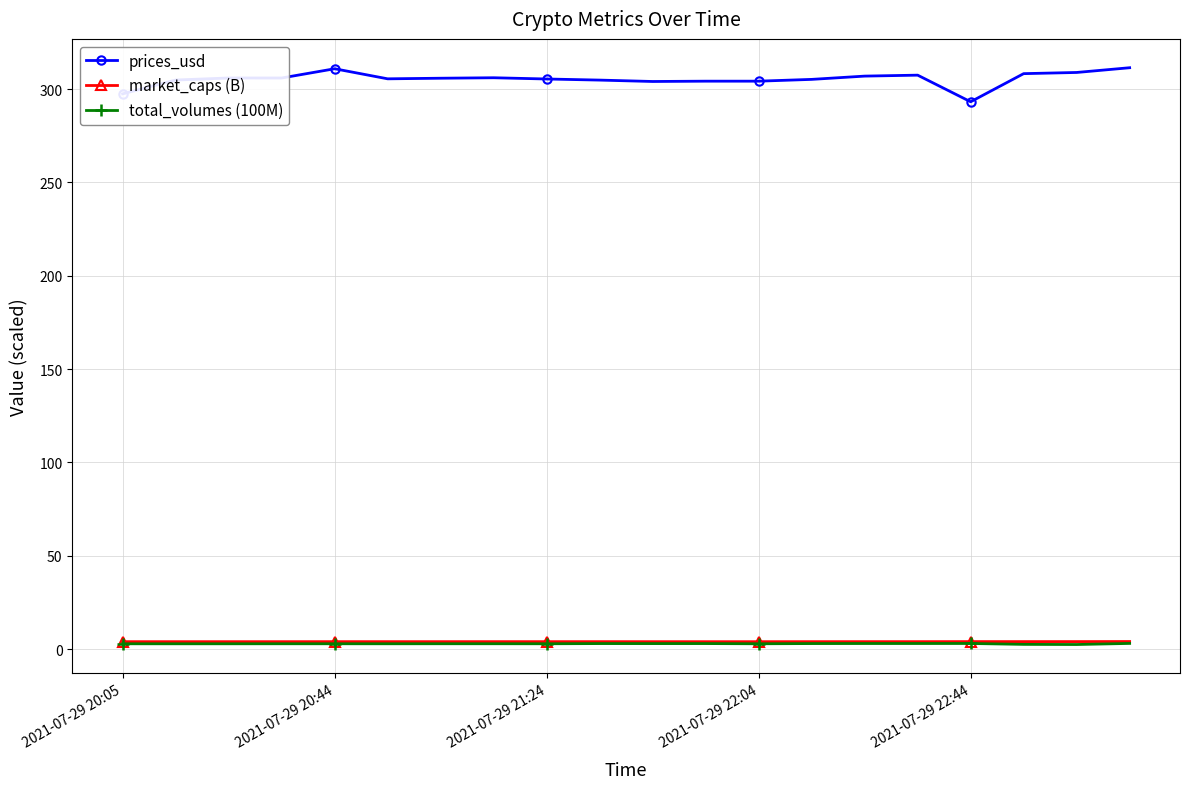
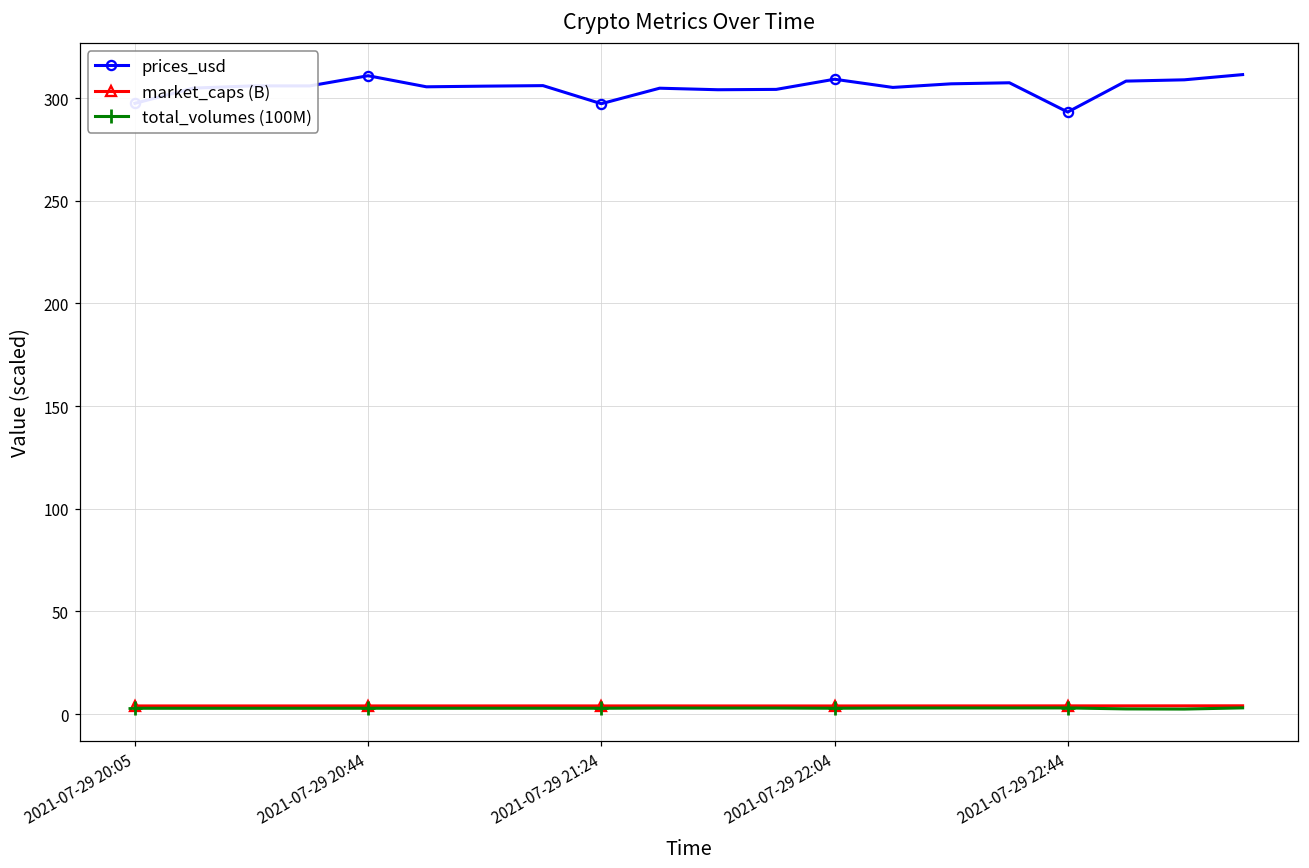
  {
    "prices_usd": {
      "2021-07-29 20:44": 311,
-     "2021-07-29 21:24": 305,
-     "2021-07-29 22:04": 304,
+     "2021-07-29 21:24": 297,
+     "2021-07-29 22:04": 309,
      "2021-07-29 22:44": 293
    }
  }
